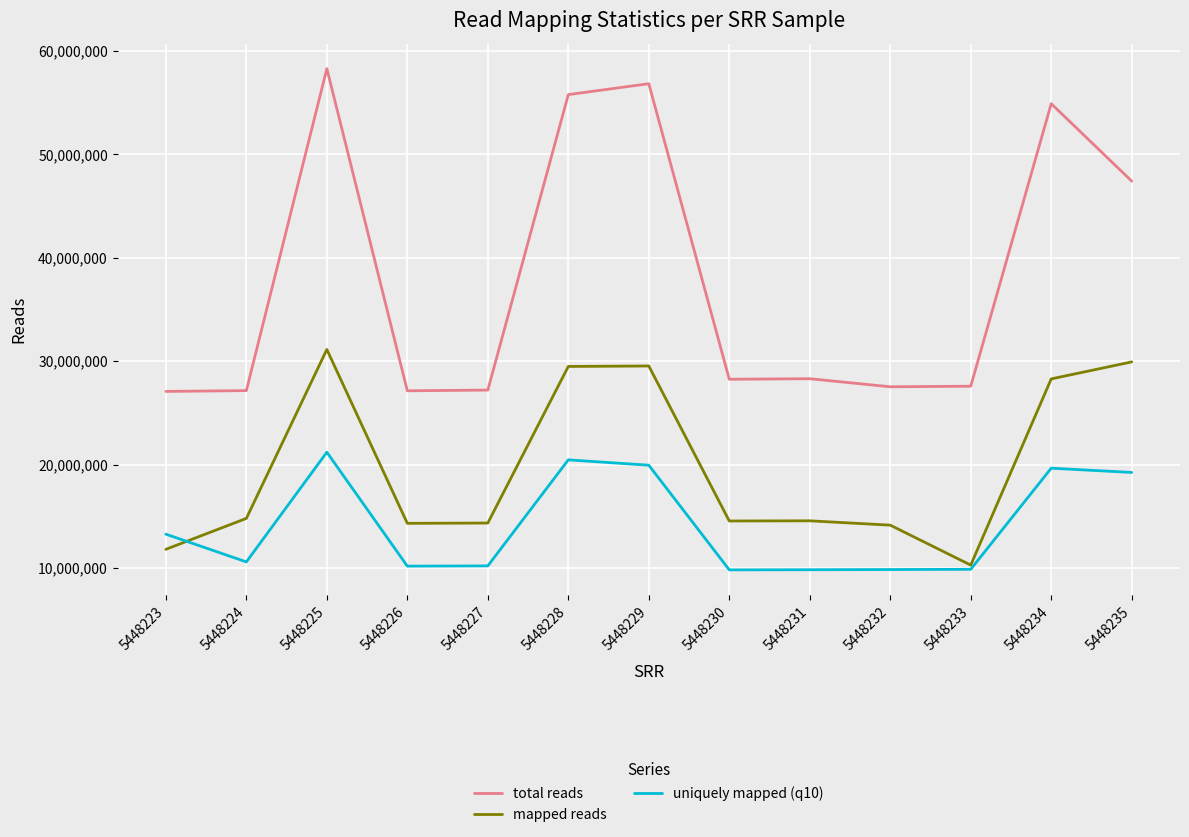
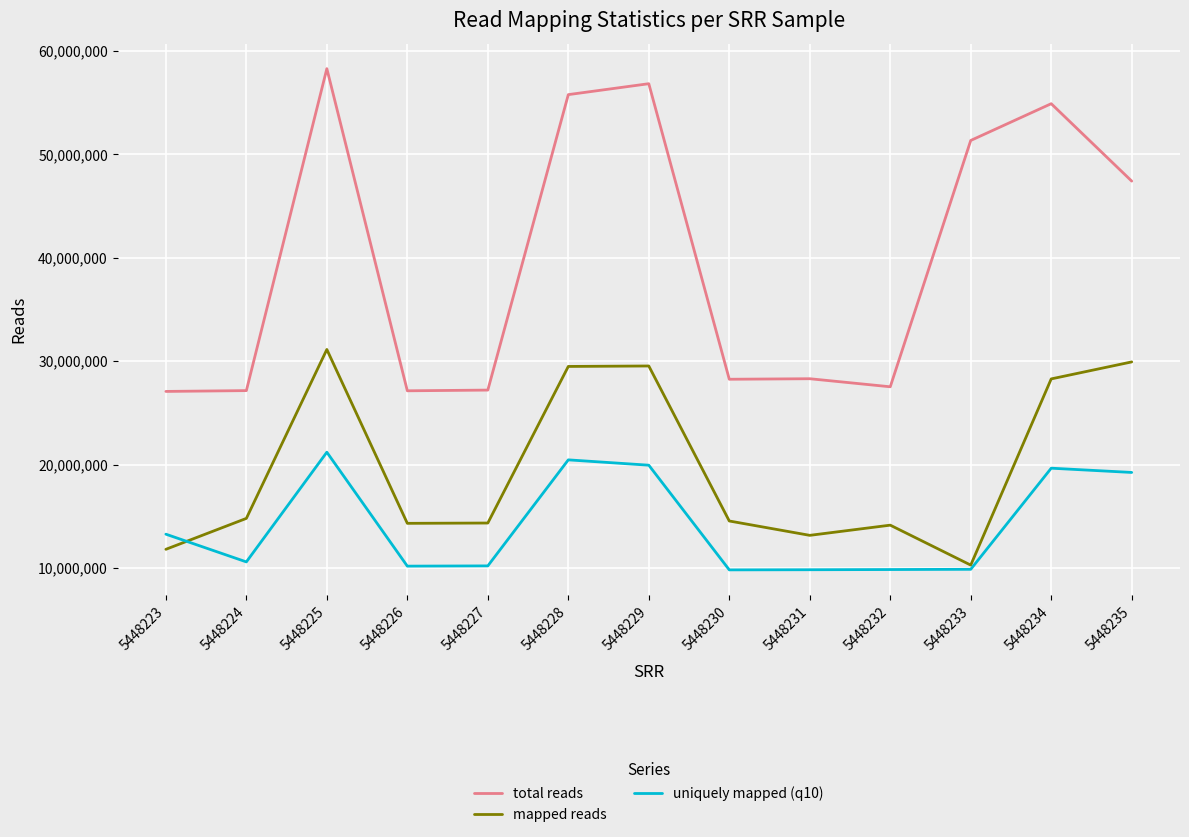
  {
    "total reads": {
      "5448223": "27,100,000",
      "5448224": "27,200,000",
      "5448225": "58,300,000",
      "5448226": "27,100,000",
      "5448227": "27,200,000",
      "5448228": "55,800,000",
      "5448229": "56,800,000",
      "5448230": "28,300,000",
      "5448231": "28,300,000",
      "5448232": "27,500,000",
-     "5448233": "27,600,000",
+     "5448233": "51,300,000",
      "5448234": "54,900,000",
      "5448235": "47,400,000"
    },
    "mapped reads": {
      "5448223": "11,800,000",
      "5448224": "14,800,000",
      "5448225": "31,100,000",
      "5448226": "14,300,000",
      "5448227": "14,300,000",
      "5448228": "29,500,000",
      "5448229": "29,500,000",
      "5448230": "14,500,000",
-     "5448231": "14,600,000",
+     "5448231": "13,200,000",
      "5448232": "14,100,000",
      "5448233": "10,300,000",
      "5448234": "28,300,000",
      "5448235": "29,900,000"
    },
    "uniquely mapped (q10)": {
      "5448223": "13,300,000",
      "5448224": "10,600,000",
      "5448225": "21,200,000",
      "5448226": "10,200,000",
      "5448227": "10,200,000",
      "5448228": "20,500,000",
      "5448229": "19,900,000",
      "5448230": "9,800,000",
      "5448231": "9,800,000",
      "5448232": "9,800,000",
      "5448233": "9,900,000",
      "5448234": "19,600,000",
      "5448235": "19,200,000"
    }
  }
